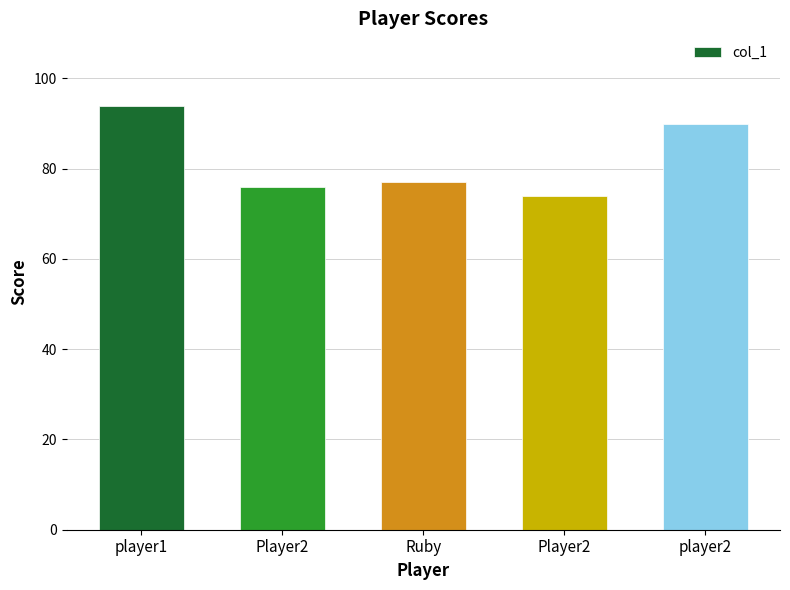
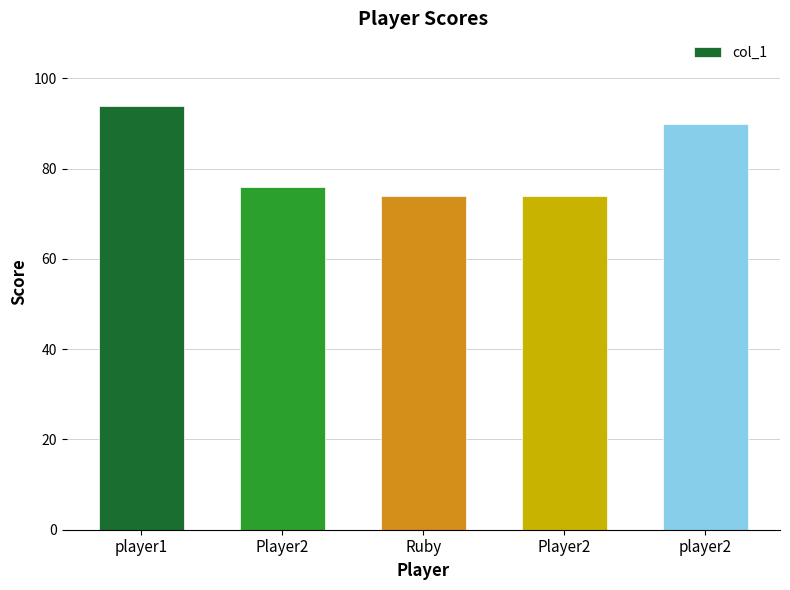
  {
    "player1": 94,
-   "Ruby": 77,
+   "Ruby": 74,
    "player2": 90
  }
